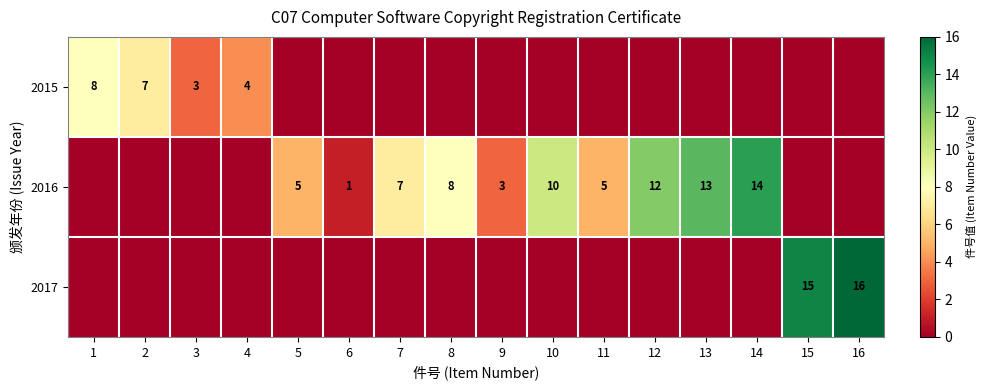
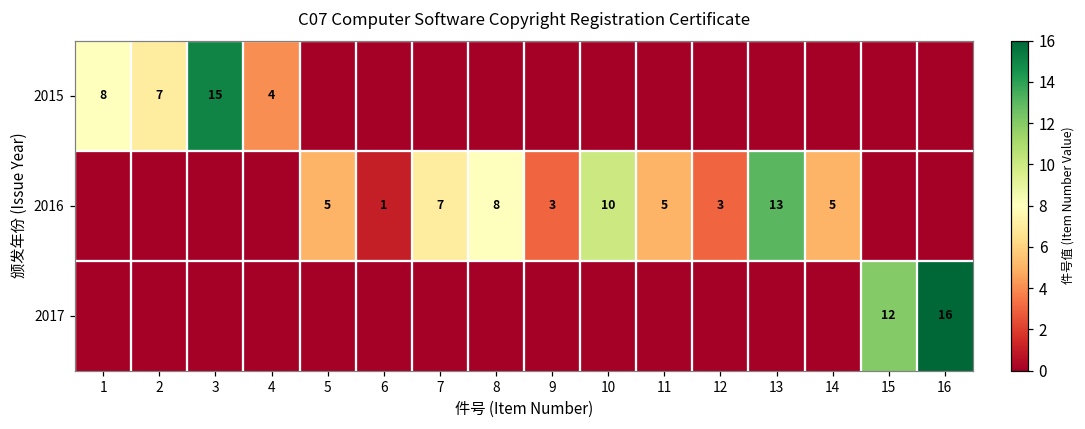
  {
    "2015": {
      "1": 8,
      "2": 7,
-     "3": 3,
+     "3": 15,
      "4": 4
    },
    "2016": {
      "5": 5,
      "6": 1,
      "7": 7,
      "8": 8,
      "9": 3,
      "10": 10,
      "11": 5,
-     "12": 12,
+     "12": 3,
      "13": 13,
-     "14": 14
+     "14": 5
    },
    "2017": {
-     "15": 15,
+     "15": 12,
      "16": 16
    }
  }
